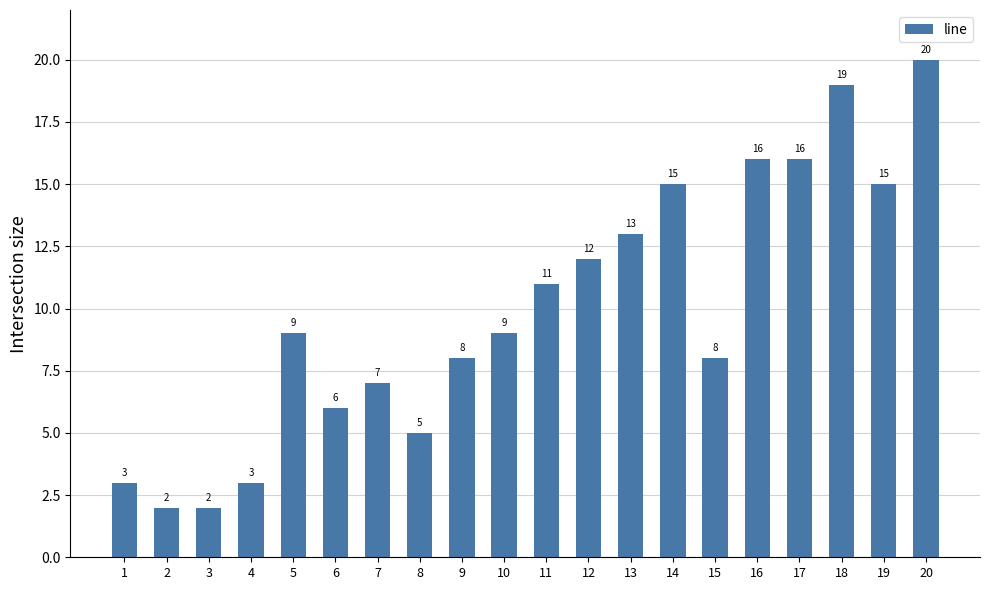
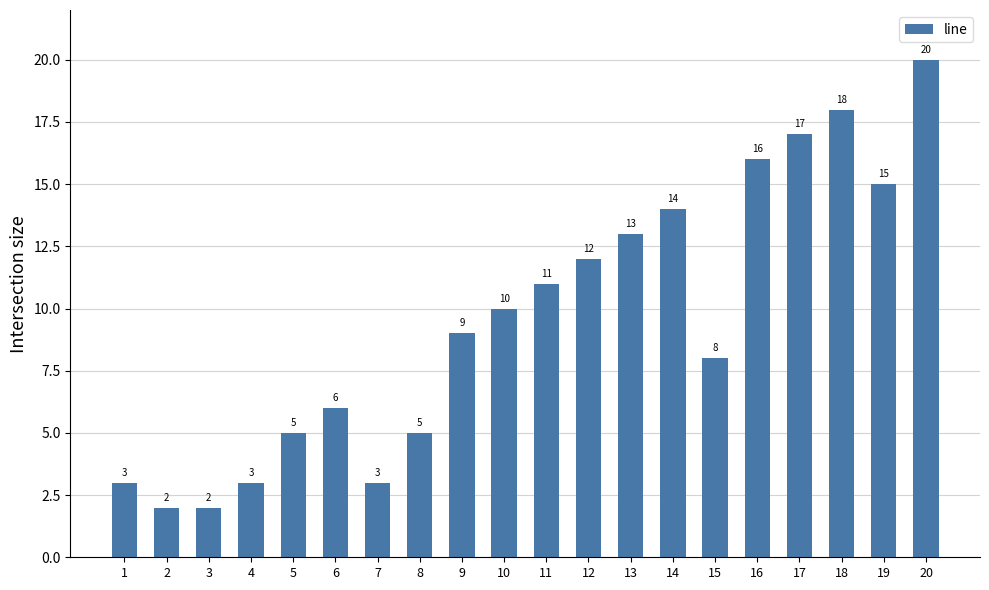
  {
    "1": 3,
    "2": 2,
    "3": 2,
    "4": 3,
-   "5": 9,
+   "5": 5,
    "6": 6,
-   "7": 7,
+   "7": 3,
    "8": 5,
-   "9": 8,
-   "10": 9,
+   "9": 9,
+   "10": 10,
    "11": 11,
    "12": 12,
    "13": 13,
-   "14": 15,
+   "14": 14,
    "15": 8,
    "16": 16,
-   "17": 16,
-   "18": 19,
+   "17": 17,
+   "18": 18,
    "19": 15,
    "20": 20
  }
